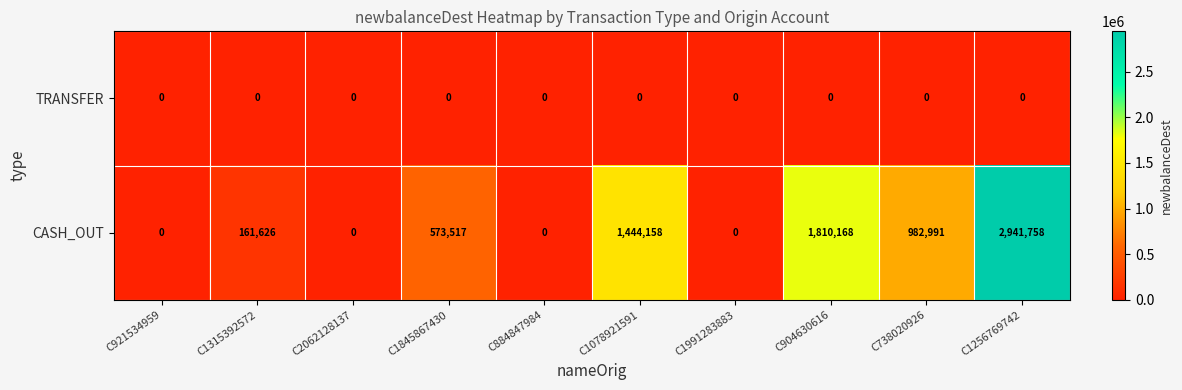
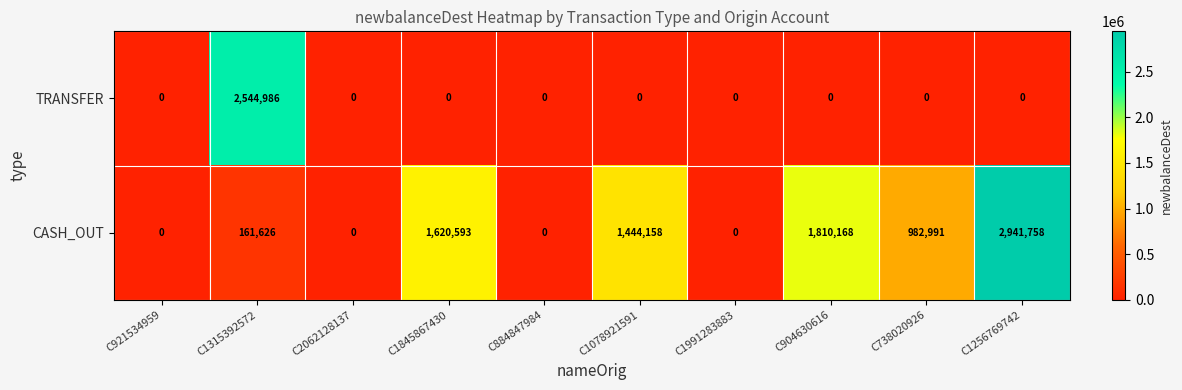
  {
    "TRANSFER": {
      "C921534959": "0",
-     "C1315392572": "0",
+     "C1315392572": "2,544,986",
      "C2062128137": "0",
      "C1845867430": "0",
      "C884847984": "0",
      "C1078921591": "0",
      "C1991283883": "0",
      "C904630616": "0",
      "C738020926": "0",
      "C1256769742": "0"
    },
    "CASH_OUT": {
      "C921534959": "0",
      "C1315392572": "161,626",
      "C2062128137": "0",
-     "C1845867430": "573,517",
+     "C1845867430": "1,620,593",
      "C884847984": "0",
      "C1078921591": "1,444,158",
      "C1991283883": "0",
      "C904630616": "1,810,168",
      "C738020926": "982,991",
      "C1256769742": "2,941,758"
    }
  }
